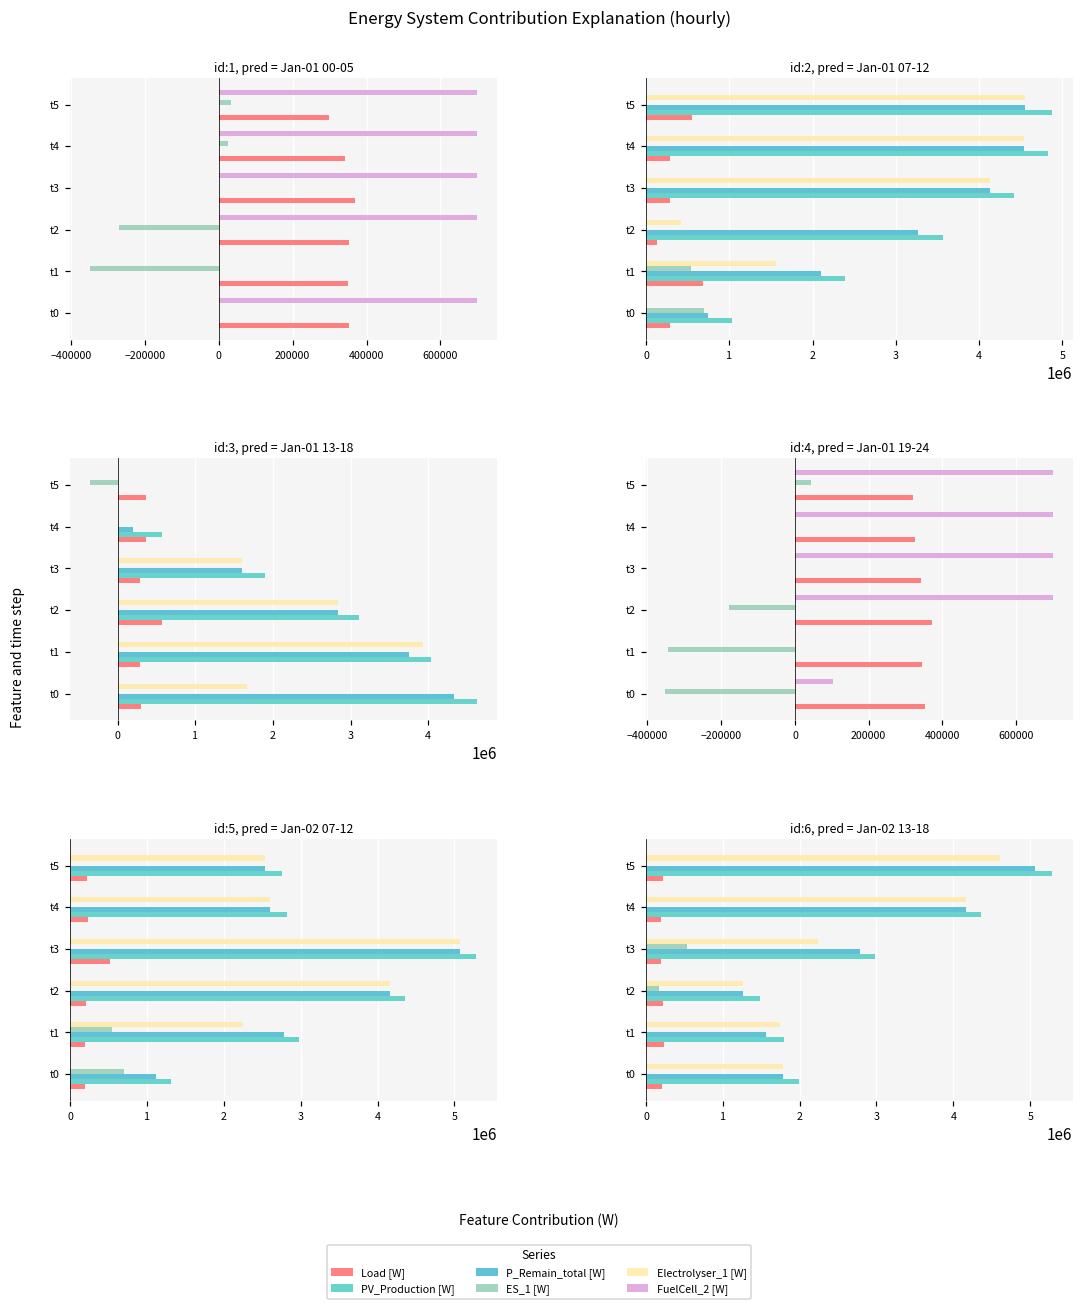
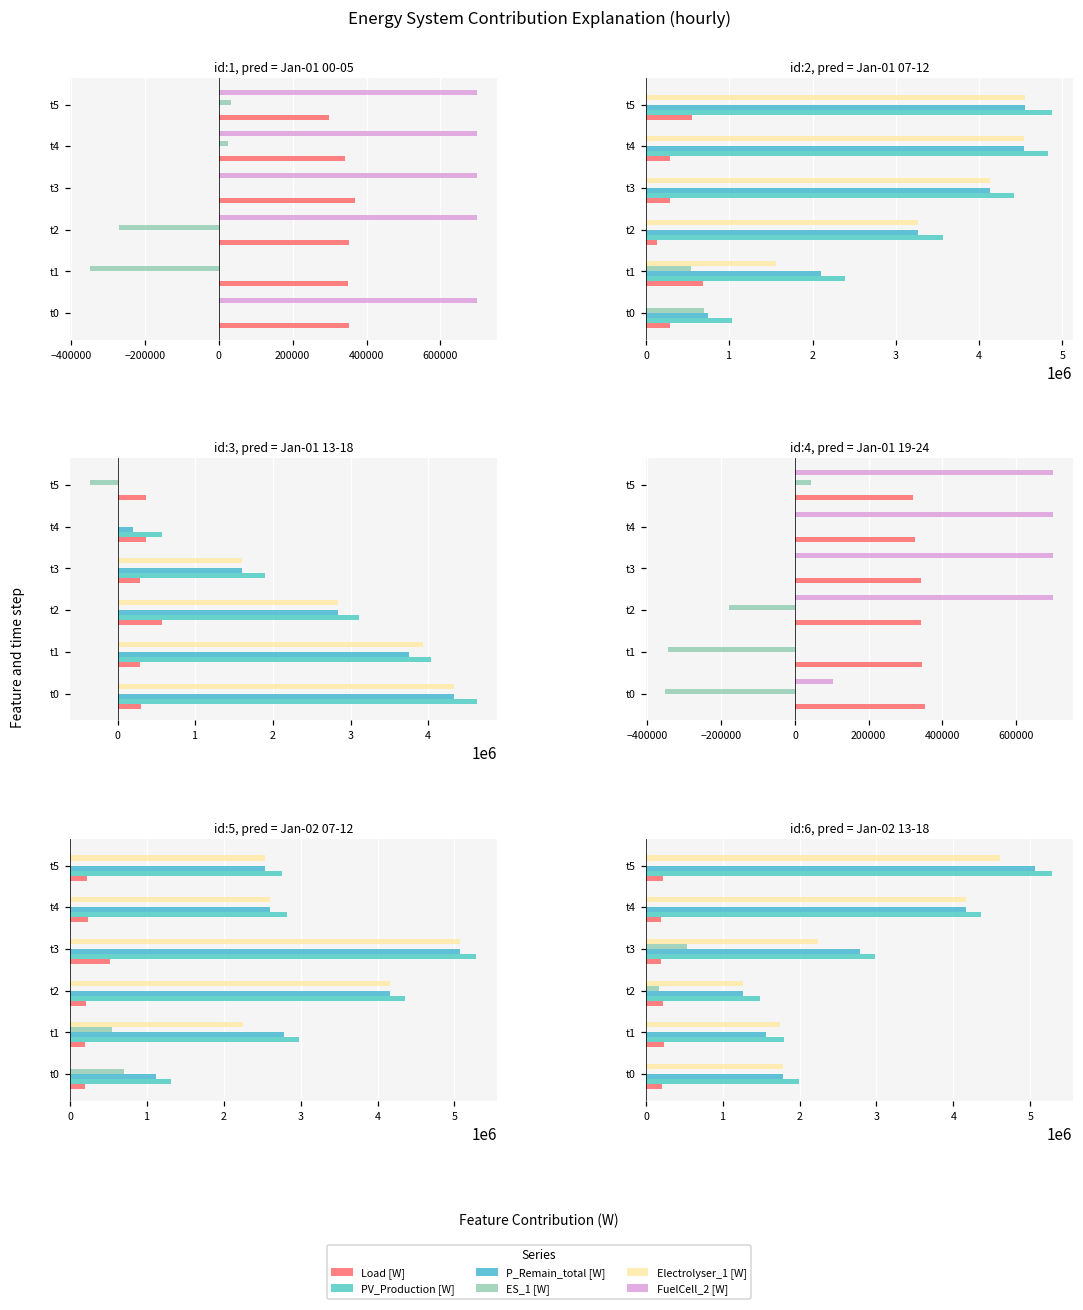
  {
    "id:1, pred = Jan-01 00-05": {
      "Load [W]": {
        "t5": 300000,
        "t4": 340000,
        "t3": 370000,
        "t2": 350000,
        "t1": 350000,
        "t0": 350000
      },
      "ES_1 [W]": {
        "t5": 30000,
        "t4": 30000,
        "t3": 0,
        "t2": -270000,
        "t1": -350000,
        "t0": 0
      },
      "Electrolyser_1 [W]": {
        "t5": 0,
        "t4": 0,
        "t3": 0,
        "t2": 0,
        "t1": 0,
        "t0": 0
      },
      "FuelCell_2 [W]": {
        "t5": 700000,
        "t4": 700000,
        "t3": 700000,
        "t2": 700000,
        "t1": 0,
        "t0": 700000
      }
    },
    "id:2, pred = Jan-01 07-12": {
      "Load [W]": {
        "t5": 600000,
        "t4": 300000,
        "t3": 300000,
        "t2": 100000,
        "t1": 700000,
        "t0": 300000
      },
      "ES_1 [W]": {
        "t5": 0,
        "t4": 0,
        "t3": 0,
        "t2": 0,
        "t1": 500000,
        "t0": 700000
      },
      "Electrolyser_1 [W]": {
        "t5": 4600000,
        "t4": 4500000,
        "t3": 4100000,
-       "t2": 400000,
+       "t2": 3300000,
        "t1": 1600000,
        "t0": 0
      },
      "FuelCell_2 [W]": {
        "t5": 0,
        "t4": 0,
        "t3": 0,
        "t2": 0,
        "t1": 0,
        "t0": 0
      }
    },
    "id:3, pred = Jan-01 13-18": {
      "Load [W]": {
        "t5": 400000,
        "t4": 400000,
        "t3": 300000,
        "t2": 600000,
        "t1": 300000,
        "t0": 300000
      },
      "ES_1 [W]": {
        "t5": -400000,
        "t4": 0,
        "t3": 0,
        "t2": 0,
        "t1": 0,
        "t0": 0
      },
      "Electrolyser_1 [W]": {
        "t5": 0,
        "t4": 0,
        "t3": 1600000,
        "t2": 2800000,
        "t1": 3900000,
-       "t0": 1700000
+       "t0": 4300000
      },
      "FuelCell_2 [W]": {
        "t5": 0,
        "t4": 0,
        "t3": 0,
        "t2": 0,
        "t1": 0,
        "t0": 0
      }
    },
    "id:4, pred = Jan-01 19-24": {
      "Load [W]": {
        "t5": 320000,
        "t4": 330000,
        "t3": 340000,
-       "t2": 370000,
+       "t2": 340000,
        "t1": 340000,
        "t0": 350000
      },
      "ES_1 [W]": {
        "t5": 40000,
        "t4": 0,
        "t3": 0,
        "t2": -180000,
        "t1": -340000,
        "t0": -350000
      },
      "Electrolyser_1 [W]": {
        "t5": 0,
        "t4": 0,
        "t3": 0,
        "t2": 0,
        "t1": 0,
        "t0": 0
      },
      "FuelCell_2 [W]": {
        "t5": 700000,
        "t4": 700000,
        "t3": 700000,
        "t2": 700000,
        "t1": 0,
        "t0": 100000
      }
    },
    "id:5, pred = Jan-02 07-12": {
      "Load [W]": {
        "t5": 200000,
        "t4": 200000,
        "t3": 500000,
        "t2": 200000,
        "t1": 200000,
        "t0": 200000
      },
      "ES_1 [W]": {
        "t5": 0,
        "t4": 0,
        "t3": 0,
        "t2": 0,
        "t1": 500000,
        "t0": 700000
      },
      "Electrolyser_1 [W]": {
        "t5": 2500000,
        "t4": 2600000,
        "t3": 5100000,
        "t2": 4200000,
        "t1": 2200000,
        "t0": 0
      },
      "FuelCell_2 [W]": {
        "t5": 0,
        "t4": 0,
        "t3": 0,
        "t2": 0,
        "t1": 0,
        "t0": 0
      }
    },
    "id:6, pred = Jan-02 13-18": {
      "Load [W]": {
        "t5": 200000,
        "t4": 200000,
        "t3": 200000,
        "t2": 200000,
        "t1": 200000,
        "t0": 200000
      },
      "ES_1 [W]": {
        "t5": 0,
        "t4": 0,
        "t3": 500000,
        "t2": 200000,
        "t1": 0,
        "t0": 0
      },
      "Electrolyser_1 [W]": {
        "t5": 4600000,
        "t4": 4200000,
        "t3": 2200000,
        "t2": 1300000,
        "t1": 1700000,
        "t0": 1800000
      },
      "FuelCell_2 [W]": {
        "t5": 0,
        "t4": 0,
        "t3": 0,
        "t2": 0,
        "t1": 0,
        "t0": 0
      }
    }
  }
